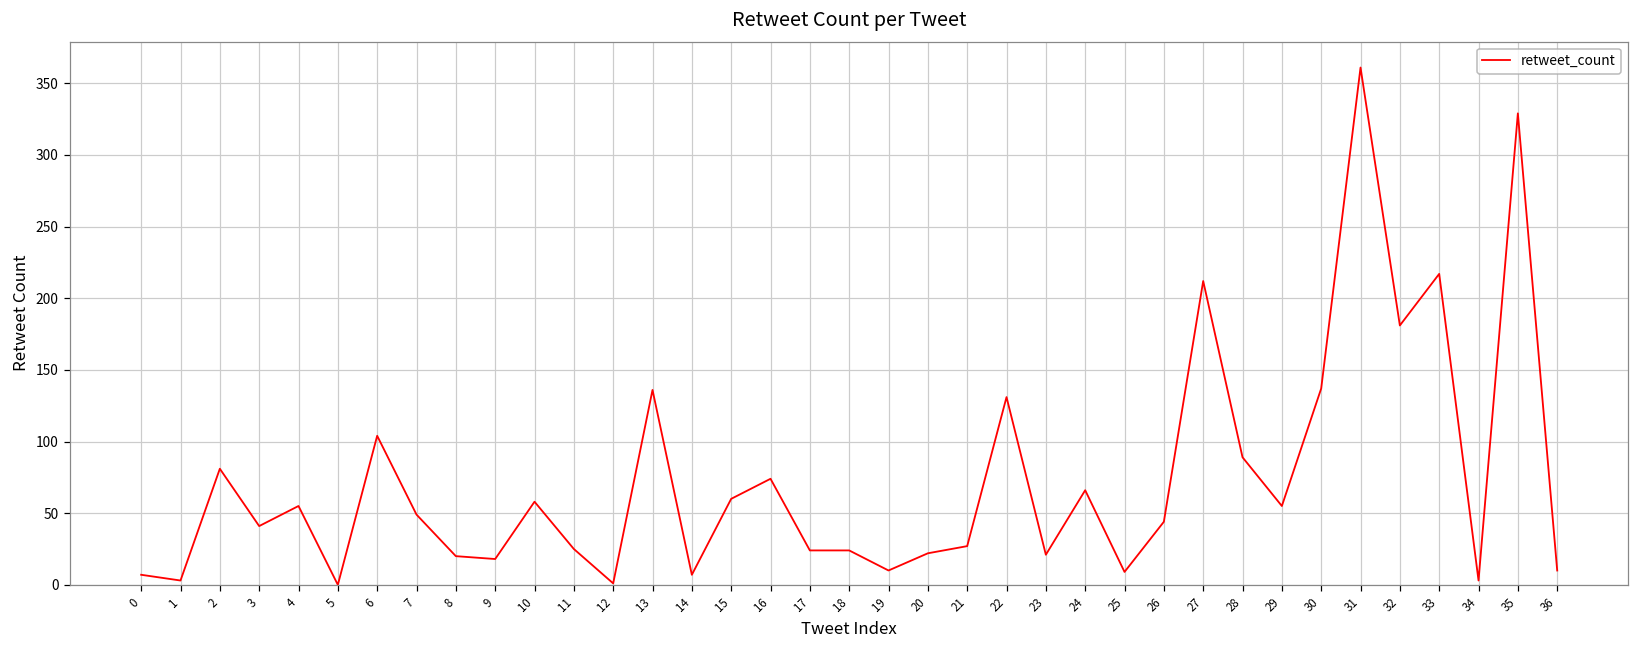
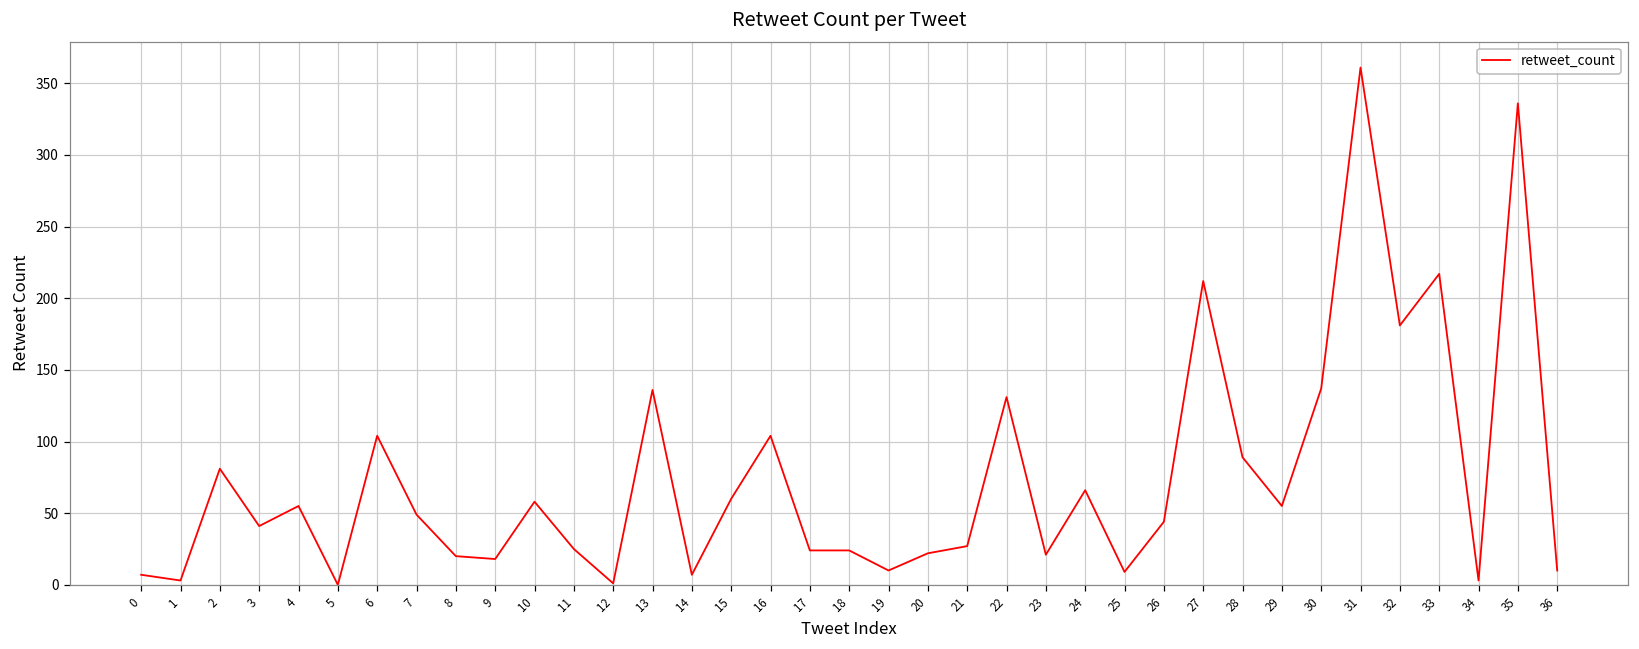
  {
    "0": 7,
    "1": 3,
    "2": 81,
    "3": 41,
    "4": 55,
    "5": 0,
    "6": 104,
    "7": 49,
    "8": 20,
    "9": 18,
    "10": 58,
    "11": 25,
    "12": 1,
    "13": 136,
    "14": 7,
    "15": 60,
-   "16": 74,
+   "16": 104,
    "17": 24,
    "18": 24,
    "19": 10,
    "20": 22,
    "21": 27,
    "22": 131,
    "23": 21,
    "24": 66,
    "25": 9,
    "26": 44,
    "27": 212,
    "28": 89,
    "29": 55,
    "30": 137,
    "31": 361,
    "32": 181,
    "33": 217,
    "34": 3,
-   "35": 329,
+   "35": 336,
    "36": 10
  }
